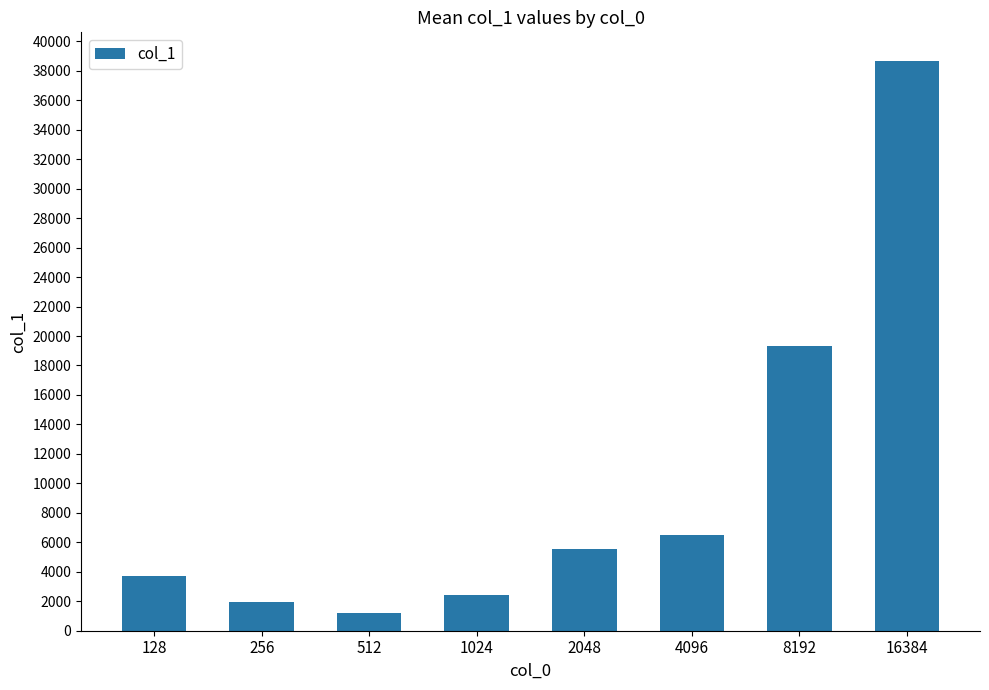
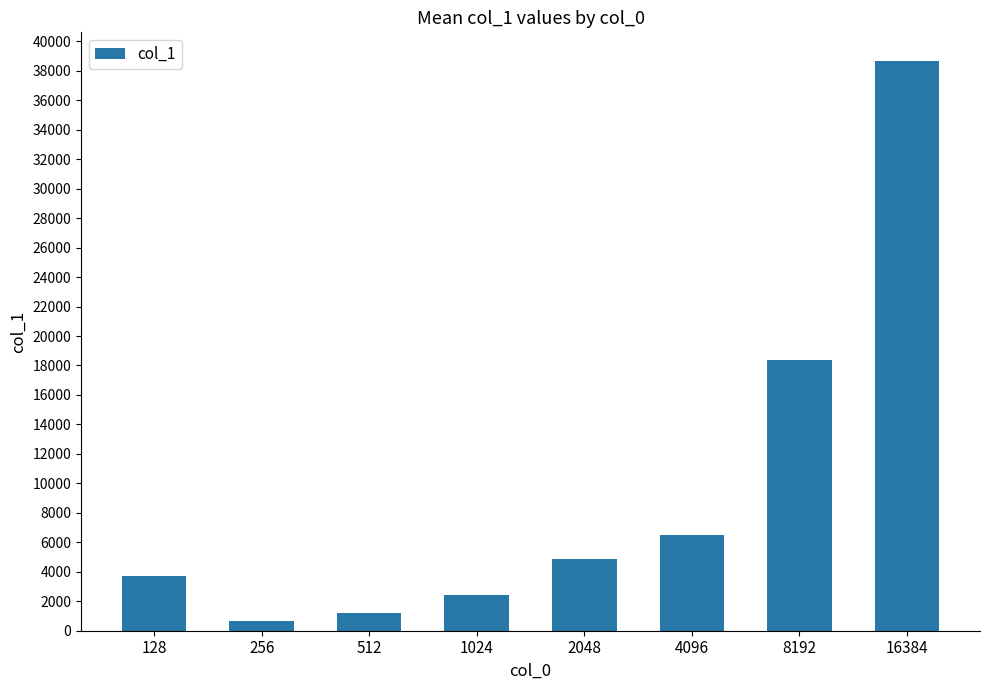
  {
    "128": 3700,
-   "256": 2000,
+   "256": 600,
    "512": 1200,
    "1024": 2400,
-   "2048": 5500,
+   "2048": 4800,
    "4096": 6500,
-   "8192": 19400,
+   "8192": 18300,
    "16384": 38700
  }
